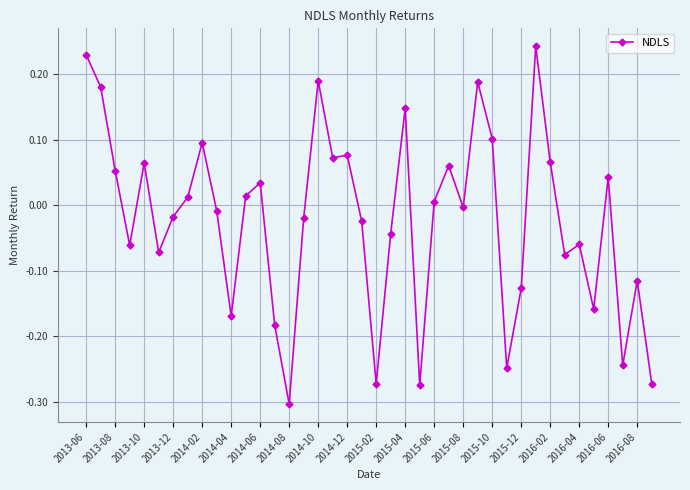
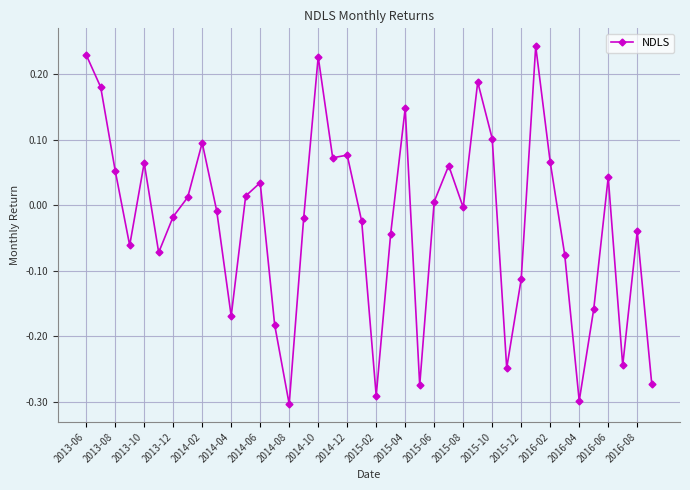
  {
    "2013-06": 0.23,
    "2013-08": 0.05,
    "2013-10": 0.06,
    "2013-12": -0.02,
    "2014-02": 0.10,
    "2014-04": -0.17,
    "2014-06": 0.03,
    "2014-08": -0.30,
-   "2014-10": 0.19,
+   "2014-10": 0.23,
    "2014-12": 0.08,
-   "2015-02": -0.27,
+   "2015-02": -0.29,
    "2015-04": 0.15,
    "2015-06": 0.01,
    "2015-08": 0.00,
    "2015-10": 0.10,
-   "2015-12": -0.13,
+   "2015-12": -0.11,
    "2016-02": 0.07,
-   "2016-04": -0.06,
+   "2016-04": -0.30,
    "2016-06": 0.04,
-   "2016-08": -0.12
+   "2016-08": -0.04
  }
